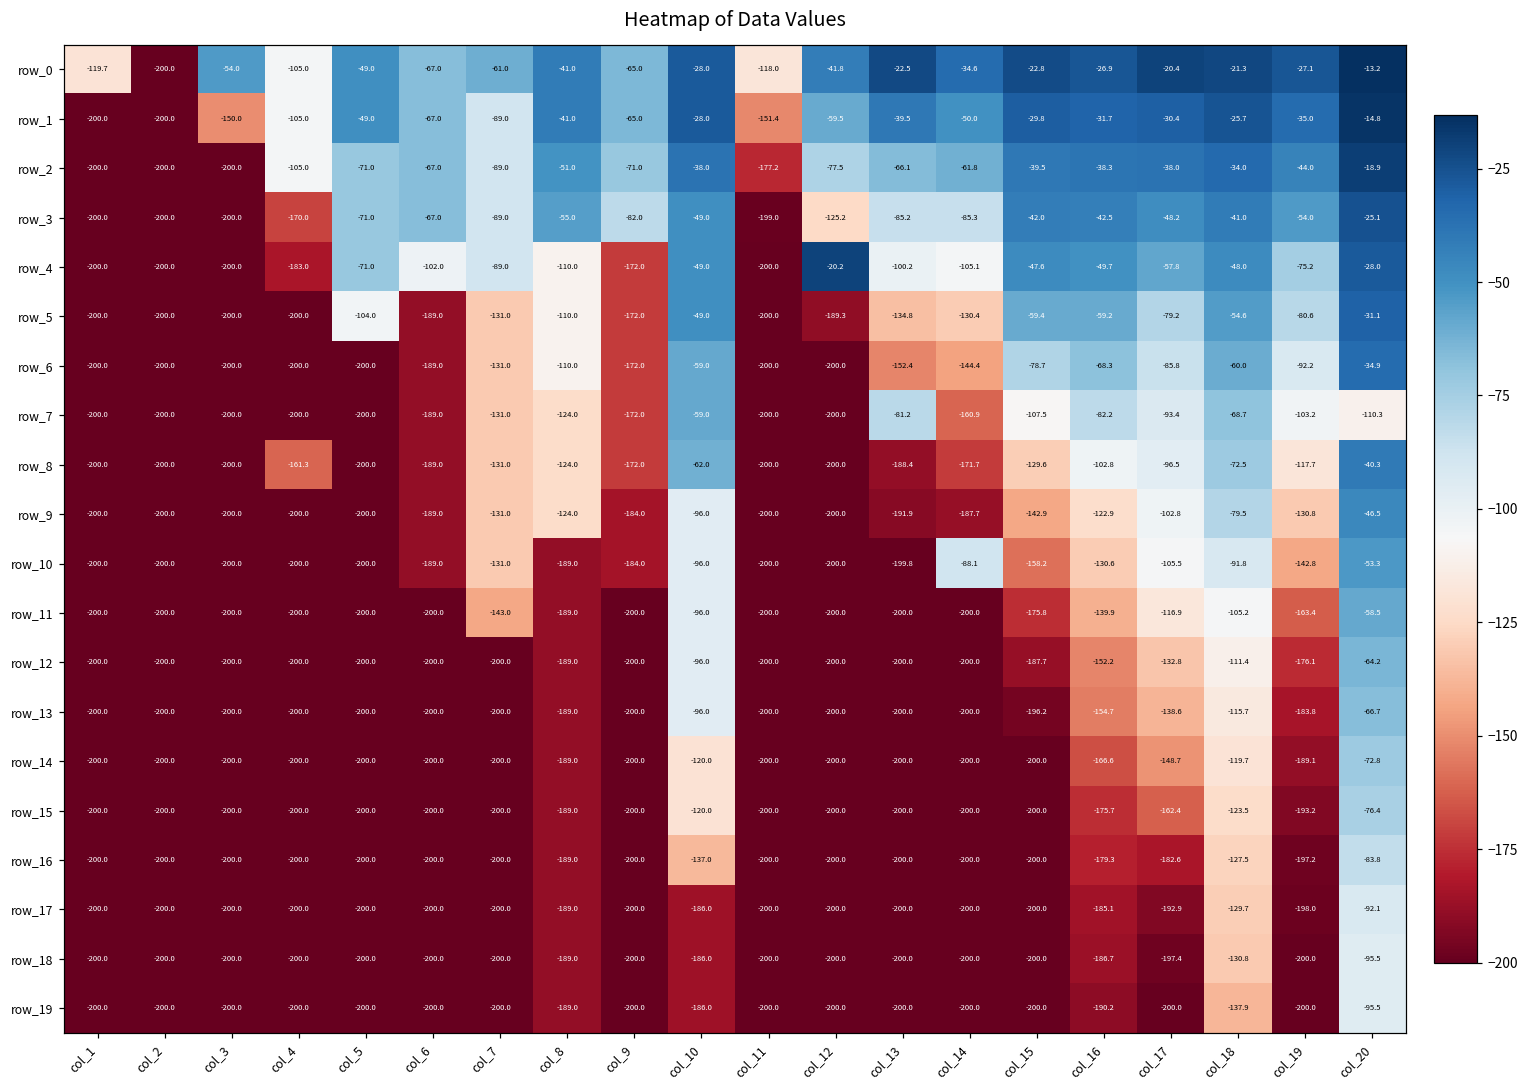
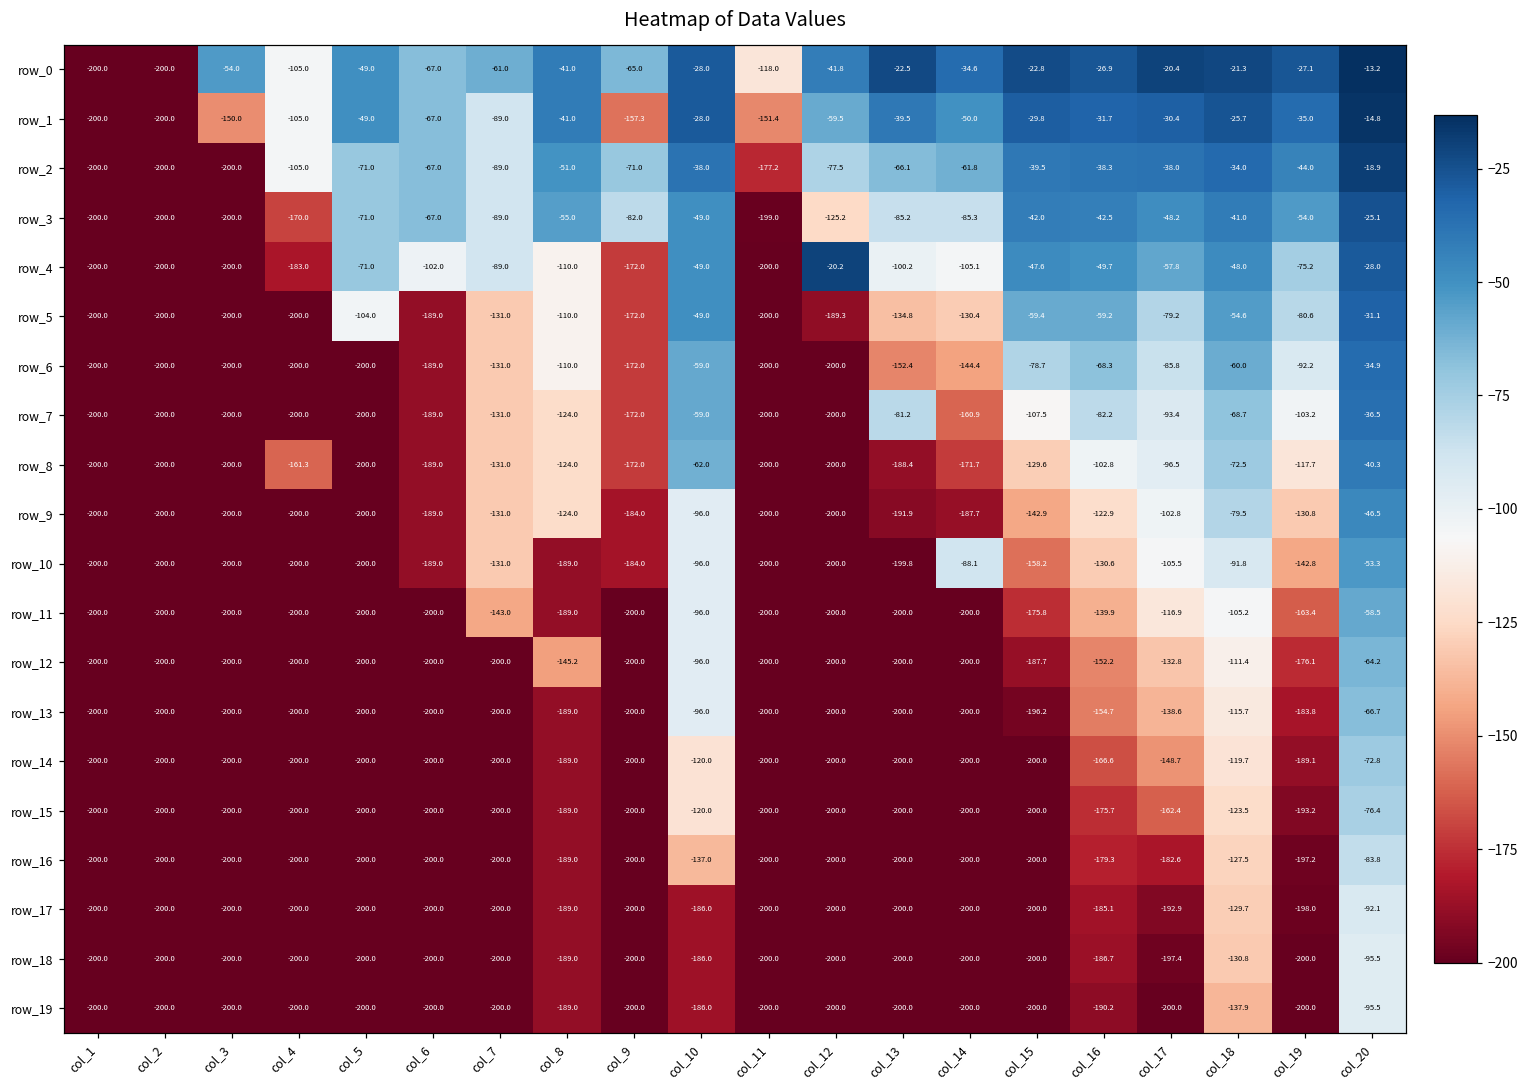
  {
    "row_0": {
-     "col_1": -119.7,
+     "col_1": -200.0,
      "col_2": -200.0,
      "col_3": -54.0,
      "col_4": -105.0,
      "col_5": -49.0,
      "col_6": -67.0,
      "col_7": -61.0,
      "col_8": -41.0,
      "col_9": -65.0,
      "col_10": -28.0,
      "col_11": -118.0,
      "col_12": -41.8,
      "col_13": -22.5,
      "col_14": -34.6,
      "col_15": -22.8,
      "col_16": -26.9,
      "col_17": -20.4,
      "col_18": -21.3,
      "col_19": -27.1,
      "col_20": -13.2
    },
    "row_1": {
      "col_1": -200.0,
      "col_2": -200.0,
      "col_3": -150.0,
      "col_4": -105.0,
      "col_5": -49.0,
      "col_6": -67.0,
      "col_7": -89.0,
      "col_8": -41.0,
-     "col_9": -65.0,
+     "col_9": -157.3,
      "col_10": -28.0,
      "col_11": -151.4,
      "col_12": -59.5,
      "col_13": -39.5,
      "col_14": -50.0,
      "col_15": -29.8,
      "col_16": -31.7,
      "col_17": -30.4,
      "col_18": -25.7,
      "col_19": -35.0,
      "col_20": -14.8
    },
    "row_7": {
      "col_1": -200.0,
      "col_2": -200.0,
      "col_3": -200.0,
      "col_4": -200.0,
      "col_5": -200.0,
      "col_6": -189.0,
      "col_7": -131.0,
      "col_8": -124.0,
      "col_9": -172.0,
      "col_10": -59.0,
      "col_11": -200.0,
      "col_12": -200.0,
      "col_13": -81.2,
      "col_14": -160.9,
      "col_15": -107.5,
      "col_16": -82.2,
      "col_17": -93.4,
      "col_18": -68.7,
      "col_19": -103.2,
-     "col_20": -110.3
+     "col_20": -36.5
    },
    "row_12": {
      "col_1": -200.0,
      "col_2": -200.0,
      "col_3": -200.0,
      "col_4": -200.0,
      "col_5": -200.0,
      "col_6": -200.0,
      "col_7": -200.0,
-     "col_8": -189.0,
+     "col_8": -145.2,
      "col_9": -200.0,
      "col_10": -96.0,
      "col_11": -200.0,
      "col_12": -200.0,
      "col_13": -200.0,
      "col_14": -200.0,
      "col_15": -187.7,
      "col_16": -152.2,
      "col_17": -132.8,
      "col_18": -111.4,
      "col_19": -176.1,
      "col_20": -64.2
    }
  }
